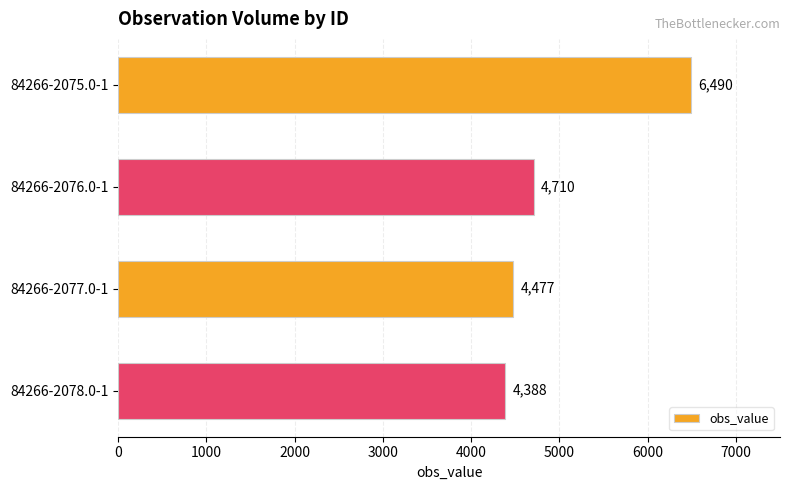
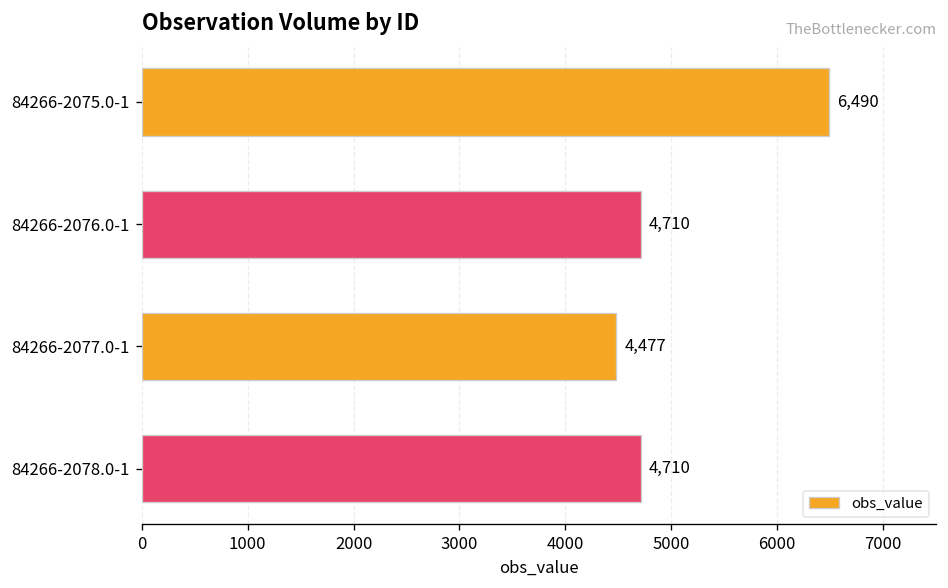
  {
    "84266-2075.0-1": "6,490",
    "84266-2076.0-1": "4,710",
    "84266-2077.0-1": "4,477",
-   "84266-2078.0-1": "4,388"
+   "84266-2078.0-1": "4,710"
  }
